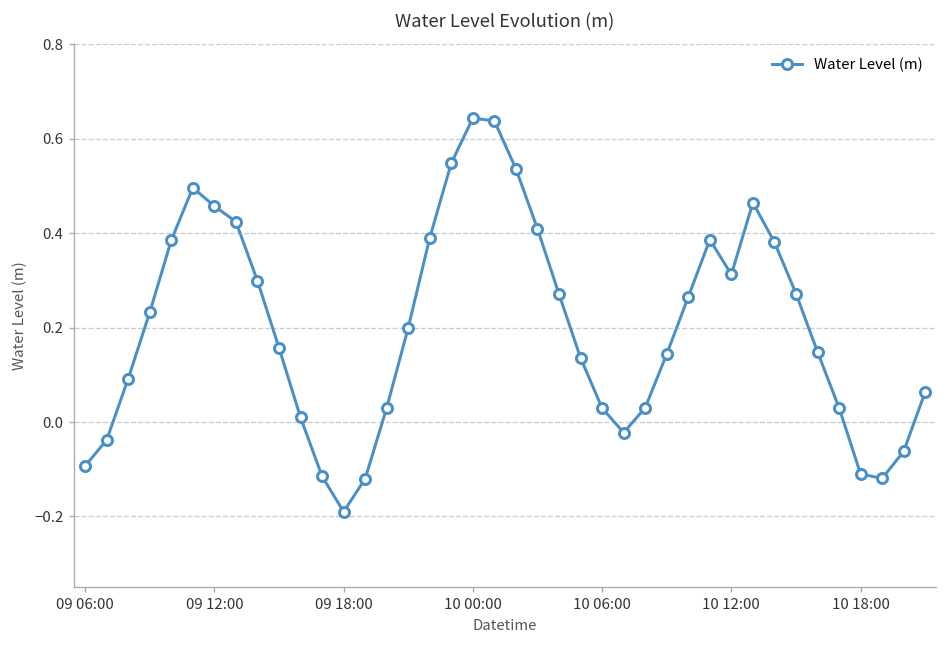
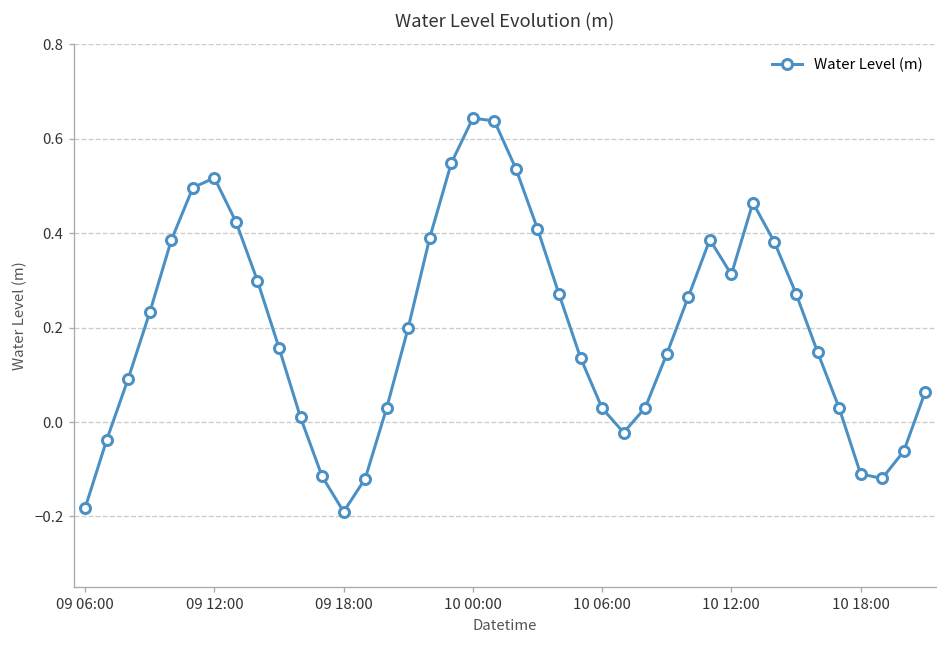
  {
-   "09 06:00": -0.09,
-   "09 12:00": 0.46,
+   "09 06:00": -0.18,
+   "09 12:00": 0.52,
    "09 18:00": -0.19,
    "10 00:00": 0.64,
    "10 06:00": 0.03,
    "10 12:00": 0.31,
    "10 18:00": -0.11
  }
